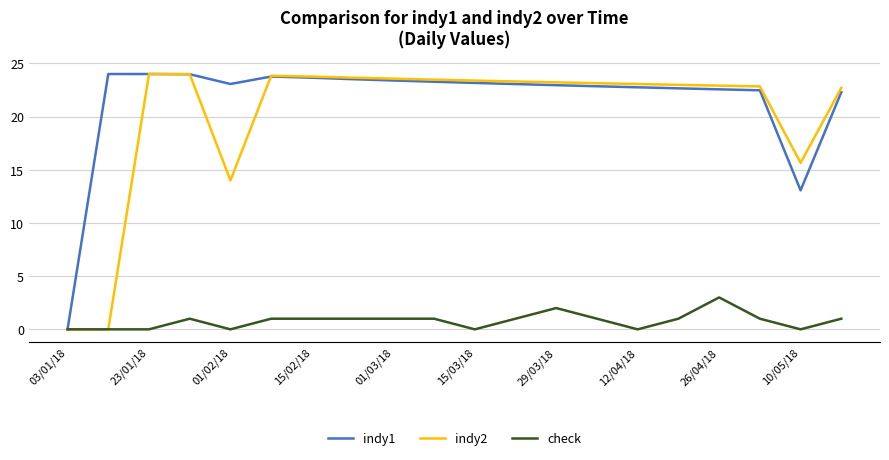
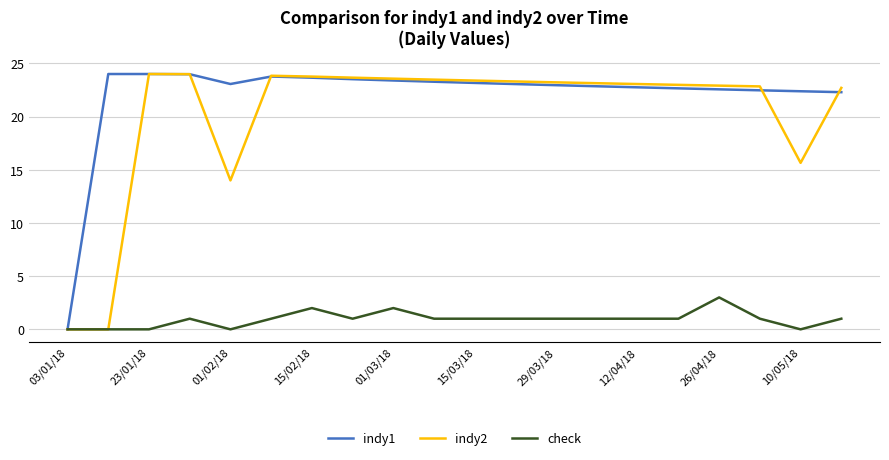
  {
    "indy1": {
      "01/02/18": 23.1,
      "29/03/18": 23.0,
      "12/04/18": 22.7,
      "26/04/18": 22.6,
-     "10/05/18": 13.1
+     "10/05/18": 22.4
    },
    "indy2": {
      "01/02/18": 14.0,
      "29/03/18": 23.2,
      "12/04/18": 23.1,
      "26/04/18": 22.9,
      "10/05/18": 15.7
    },
    "check": {
      "23/01/18": 0,
      "01/02/18": 0,
-     "15/02/18": 1,
-     "01/03/18": 1,
-     "15/03/18": 0,
-     "29/03/18": 2,
-     "12/04/18": 0,
+     "15/02/18": 2,
+     "01/03/18": 2,
+     "15/03/18": 1,
+     "29/03/18": 1,
+     "12/04/18": 1,
      "26/04/18": 3,
      "10/05/18": 0
    }
  }
